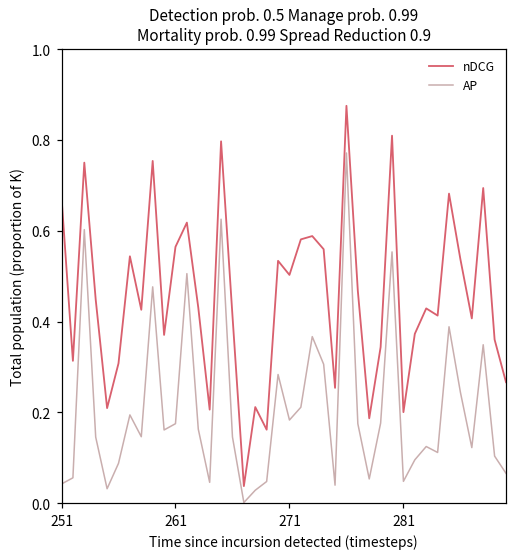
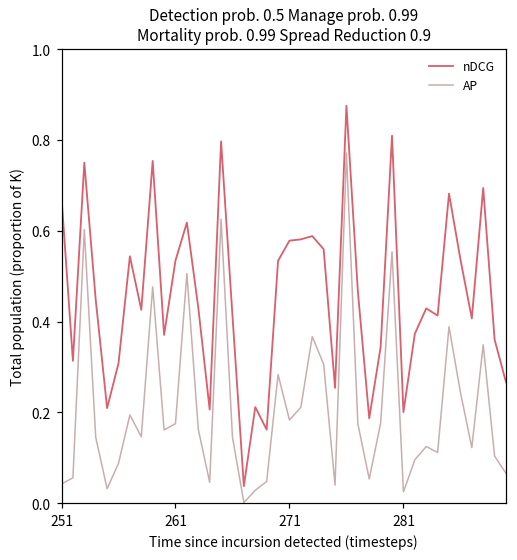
  {
    "nDCG": {
      "251": 0.67,
-     "261": 0.56,
-     "271": 0.50,
+     "261": 0.53,
+     "271": 0.58,
      "281": 0.20
    },
    "AP": {
      "251": 0.04,
      "261": 0.18,
      "271": 0.18,
-     "281": 0.05
+     "281": 0.03
    }
  }
